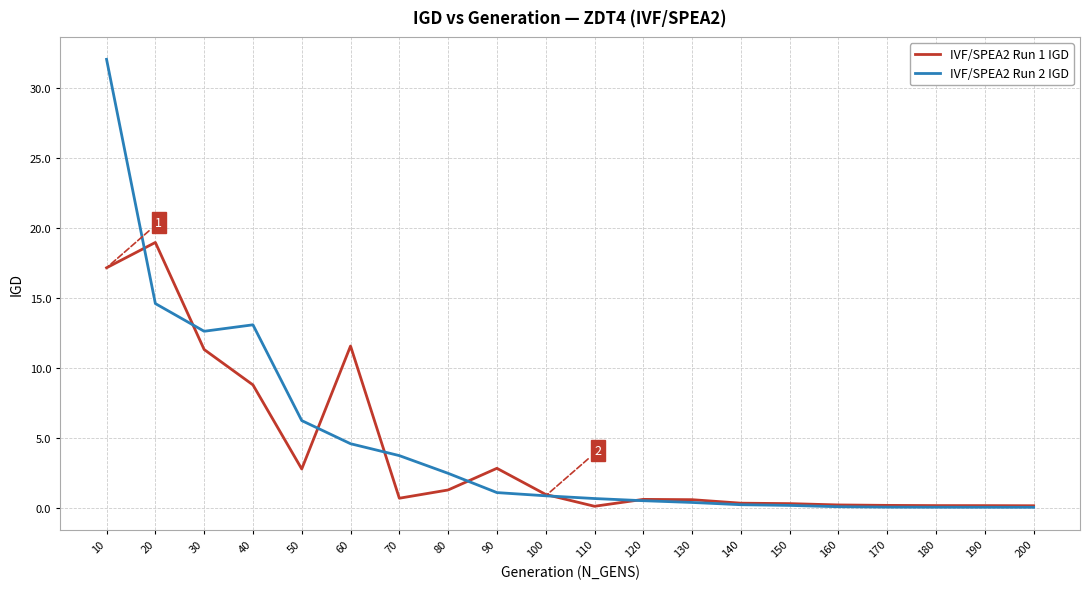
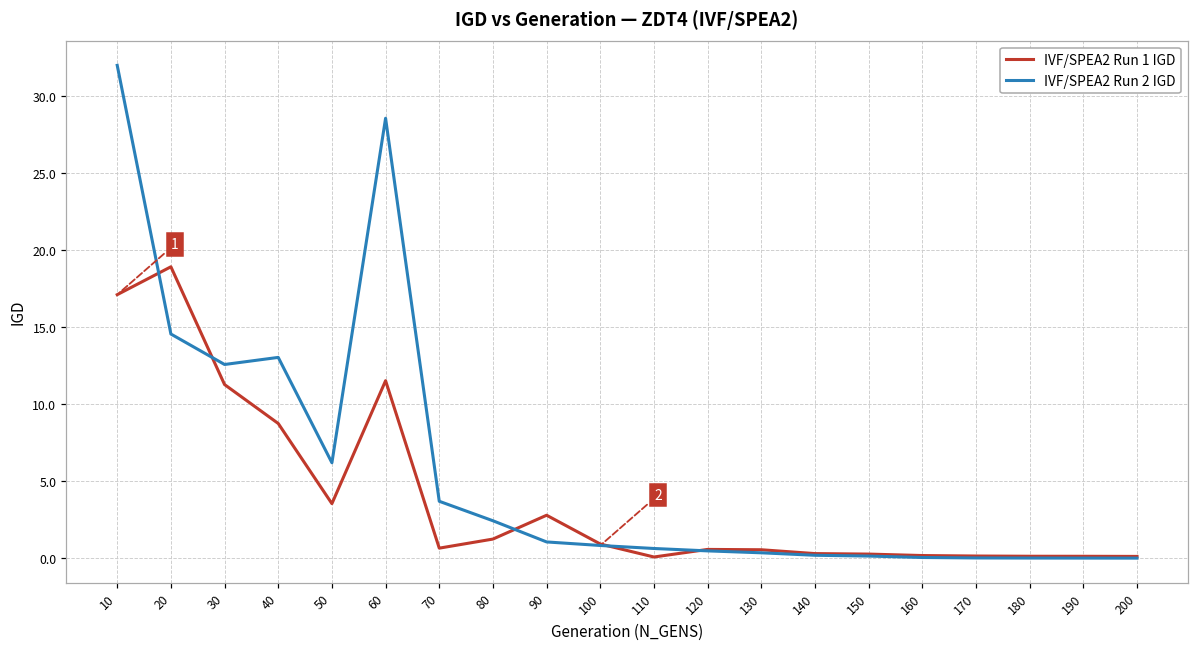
  {
    "IVF/SPEA2 Run 1 IGD": {
      "10": 17.1,
      "20": 18.9,
      "30": 11.3,
      "40": 8.8,
-     "50": 2.8,
+     "50": 3.6,
      "60": 11.5,
      "70": 0.7,
      "80": 1.3,
      "90": 2.8,
      "110": 0.1,
      "130": 0.6
    },
    "IVF/SPEA2 Run 2 IGD": {
      "10": 32.0,
      "20": 14.6,
      "30": 12.6,
      "40": 13.1,
      "50": 6.2,
-     "60": 4.6,
+     "60": 28.6,
      "70": 3.7,
      "80": 2.5,
      "90": 1.1,
      "110": 0.6,
      "130": 0.4
    }
  }
